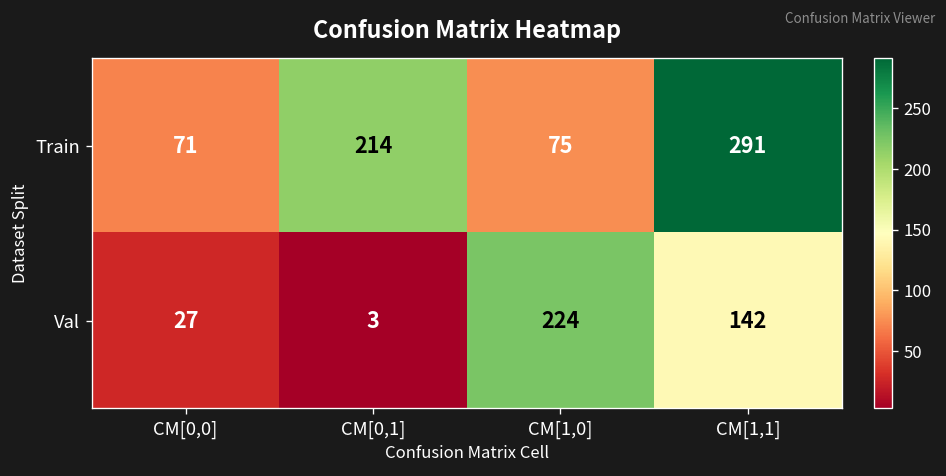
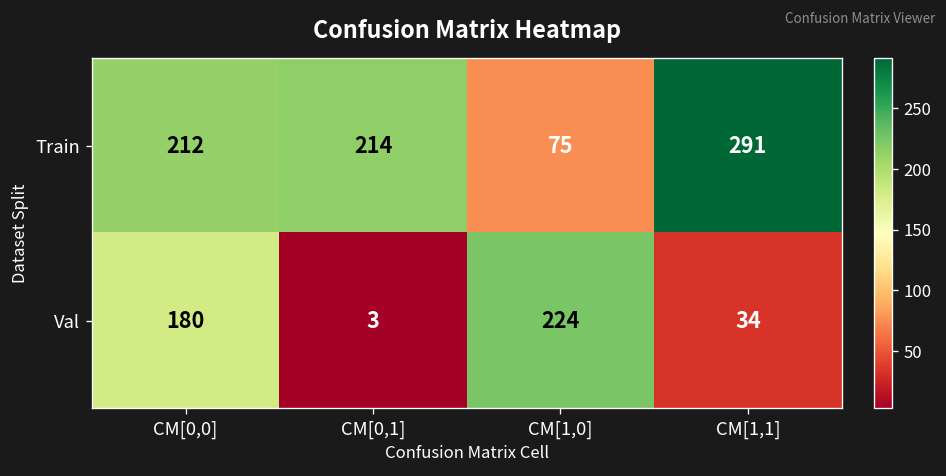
  {
    "Train": {
-     "CM[0,0]": 71,
+     "CM[0,0]": 212,
      "CM[0,1]": 214,
      "CM[1,0]": 75,
      "CM[1,1]": 291
    },
    "Val": {
-     "CM[0,0]": 27,
+     "CM[0,0]": 180,
      "CM[0,1]": 3,
      "CM[1,0]": 224,
-     "CM[1,1]": 142
+     "CM[1,1]": 34
    }
  }
